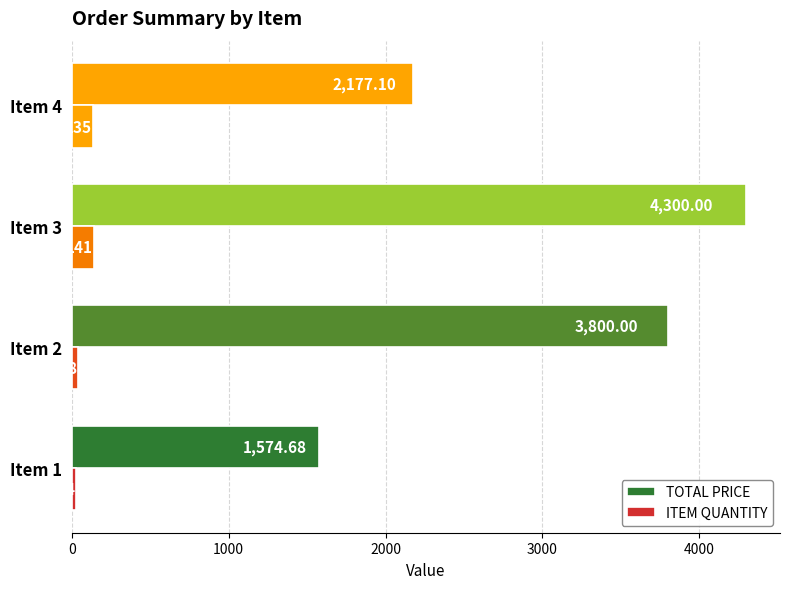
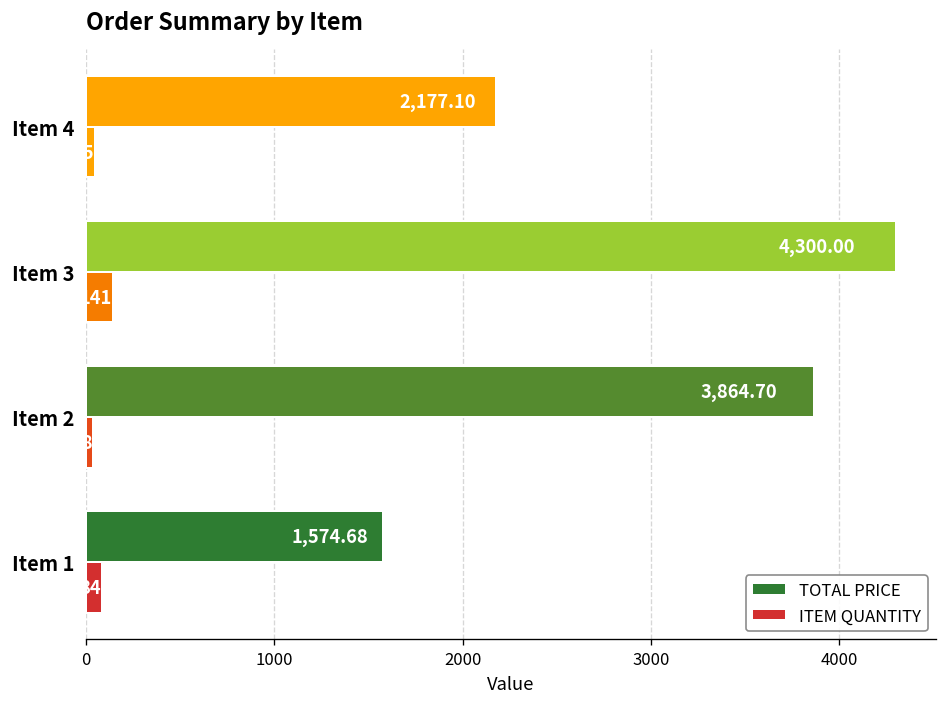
  {
    "TOTAL PRICE": {
      "Item 4": "2,177.10",
      "Item 3": "4,300.00",
-     "Item 2": "3,800.00",
+     "Item 2": "3,864.70",
      "Item 1": "1,574.68"
    },
    "ITEM QUANTITY": {
-     "Item 4": "140",
+     "Item 4": "50",
      "Item 2": "40",
-     "Item 1": "20"
+     "Item 1": "80"
    }
  }
